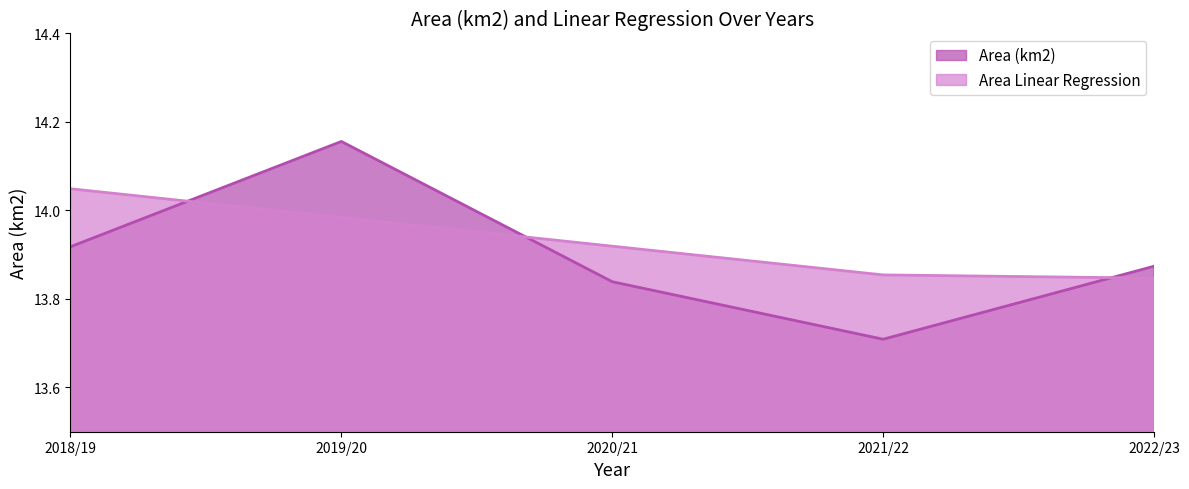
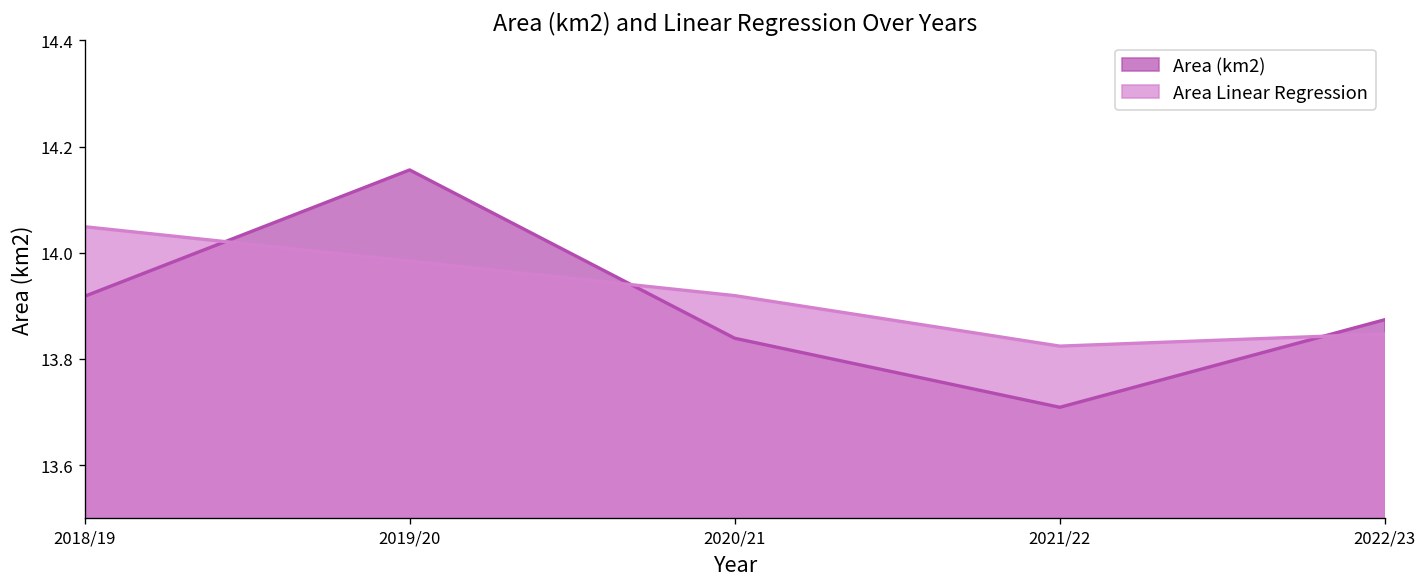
  {
    "Area (km2)": {
      "2018/19": 13.92,
      "2019/20": 14.16,
      "2020/21": 13.84,
      "2021/22": 13.71,
      "2022/23": 13.87
    },
    "Area Linear Regression": {
      "2018/19": 14.05,
      "2019/20": 13.98,
      "2020/21": 13.92,
-     "2021/22": 13.85,
+     "2021/22": 13.82,
      "2022/23": 13.85
    }
  }
